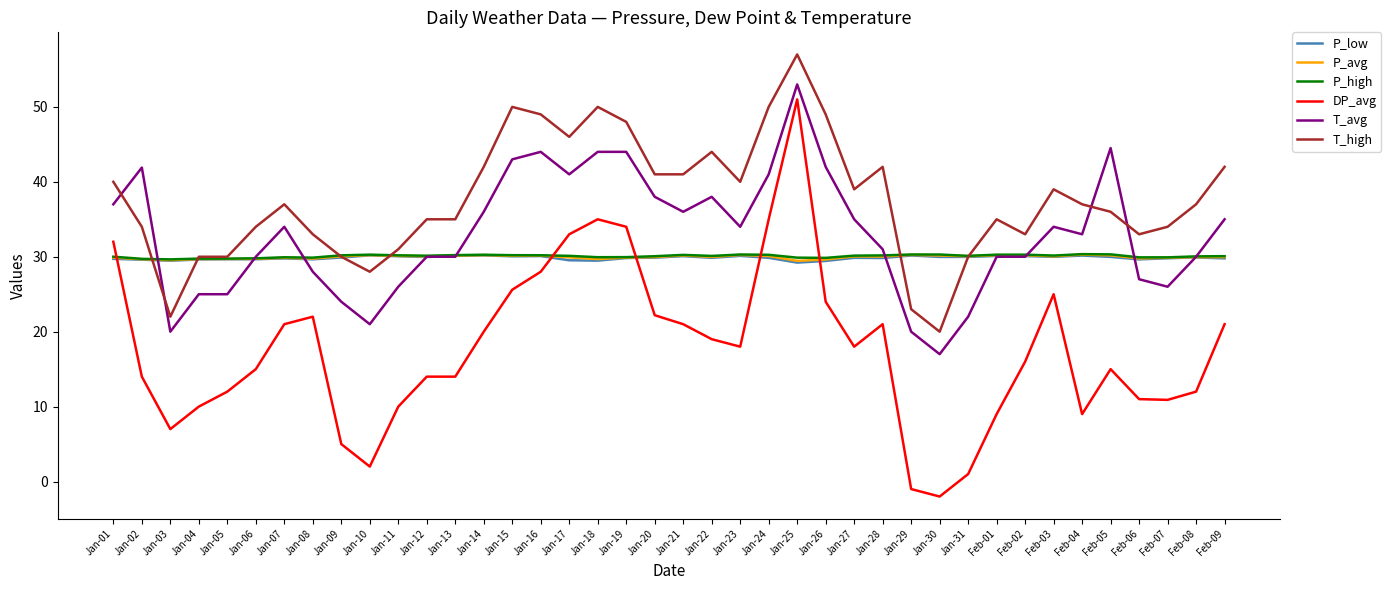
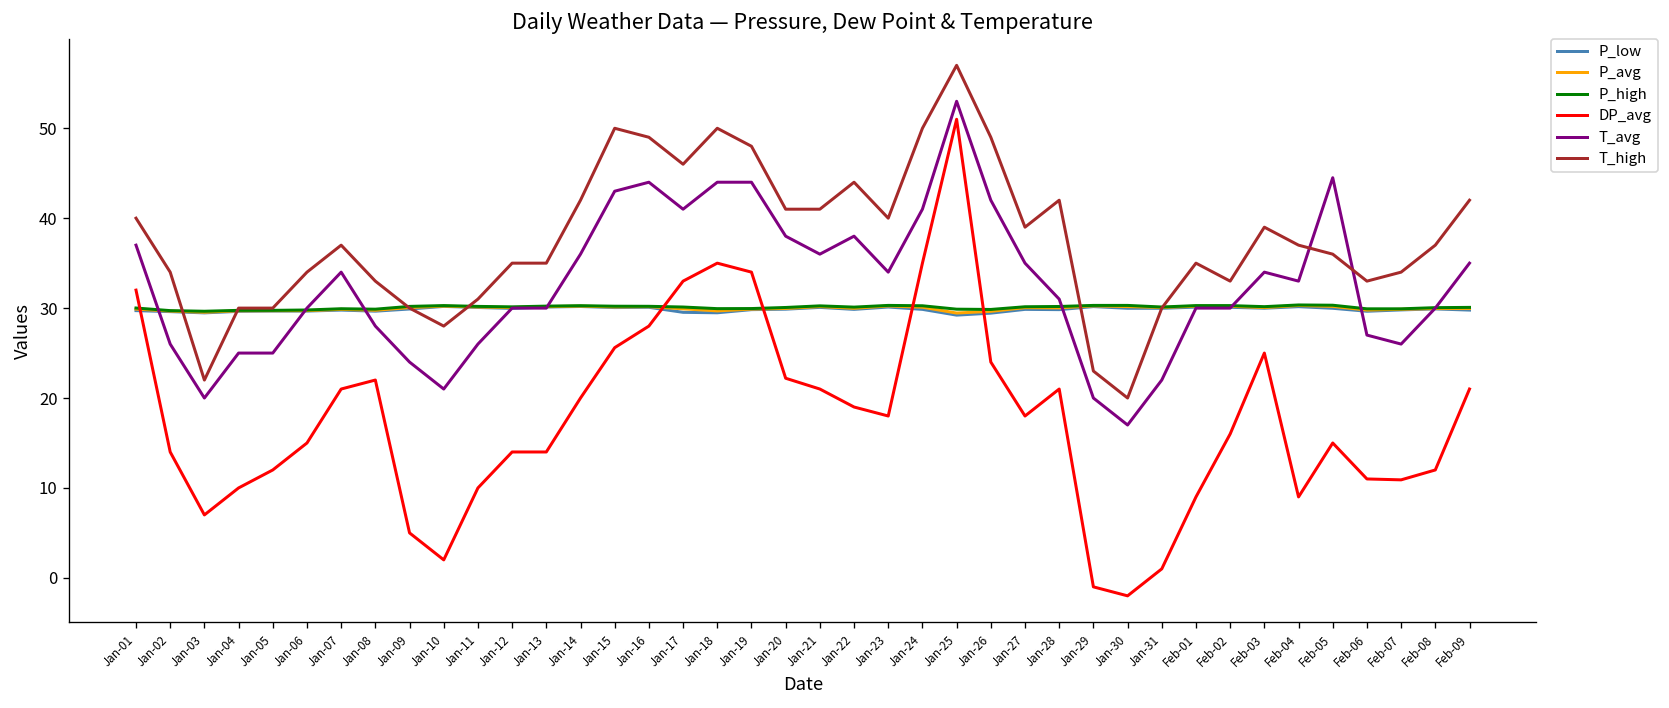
  {
    "P_low": {
      "Jan-17": 30
    },
    "P_high": {
      "Jan-25": 30
    },
    "DP_avg": {
      "Jan-01": 32,
      "Jan-02": 14,
      "Jan-03": 7,
      "Jan-04": 10,
      "Jan-05": 12,
      "Jan-06": 15,
      "Jan-07": 21,
      "Jan-08": 22,
      "Jan-09": 5,
      "Jan-10": 2,
      "Jan-11": 10,
      "Jan-12": 14,
      "Jan-13": 14,
      "Jan-14": 20,
      "Jan-15": 26,
      "Jan-16": 28,
      "Jan-17": 33,
      "Jan-18": 35,
      "Jan-19": 34,
      "Jan-20": 22,
      "Jan-21": 21,
      "Jan-22": 19,
      "Jan-23": 18,
      "Jan-24": 35,
      "Jan-25": 51,
      "Jan-26": 24,
      "Jan-27": 18,
      "Jan-28": 21,
      "Jan-29": -1,
      "Jan-30": -2,
      "Jan-31": 1,
      "Feb-01": 9,
      "Feb-02": 16,
      "Feb-03": 25,
      "Feb-04": 9,
      "Feb-05": 15,
      "Feb-06": 11,
      "Feb-07": 11,
      "Feb-08": 12,
      "Feb-09": 21
    },
    "T_avg": {
      "Jan-01": 37,
-     "Jan-02": 42,
+     "Jan-02": 26,
      "Jan-03": 20,
      "Jan-04": 25,
      "Jan-05": 25,
      "Jan-07": 34,
      "Jan-08": 28,
      "Jan-09": 24,
      "Jan-10": 21,
      "Jan-11": 26,
      "Jan-14": 36,
      "Jan-15": 43,
      "Jan-16": 44,
      "Jan-17": 41,
      "Jan-18": 44,
      "Jan-19": 44,
      "Jan-20": 38,
      "Jan-21": 36,
      "Jan-22": 38,
      "Jan-23": 34,
      "Jan-24": 41,
      "Jan-25": 53,
      "Jan-26": 42,
      "Jan-27": 35,
      "Jan-28": 31,
      "Jan-29": 20,
      "Jan-30": 17,
      "Jan-31": 22,
      "Feb-03": 34,
      "Feb-04": 33,
      "Feb-05": 45,
      "Feb-06": 27,
      "Feb-07": 26,
      "Feb-09": 35
    },
    "T_high": {
      "Jan-01": 40,
      "Jan-02": 34,
      "Jan-03": 22,
      "Jan-06": 34,
      "Jan-07": 37,
      "Jan-08": 33,
      "Jan-10": 28,
      "Jan-11": 31,
      "Jan-12": 35,
      "Jan-13": 35,
      "Jan-14": 42,
      "Jan-15": 50,
      "Jan-16": 49,
      "Jan-17": 46,
      "Jan-18": 50,
      "Jan-19": 48,
      "Jan-20": 41,
      "Jan-21": 41,
      "Jan-22": 44,
      "Jan-23": 40,
      "Jan-24": 50,
      "Jan-25": 57,
      "Jan-26": 49,
      "Jan-27": 39,
      "Jan-28": 42,
      "Jan-29": 23,
      "Jan-30": 20,
      "Feb-01": 35,
      "Feb-02": 33,
      "Feb-03": 39,
      "Feb-04": 37,
      "Feb-05": 36,
      "Feb-06": 33,
      "Feb-07": 34,
      "Feb-08": 37,
      "Feb-09": 42
    }
  }
